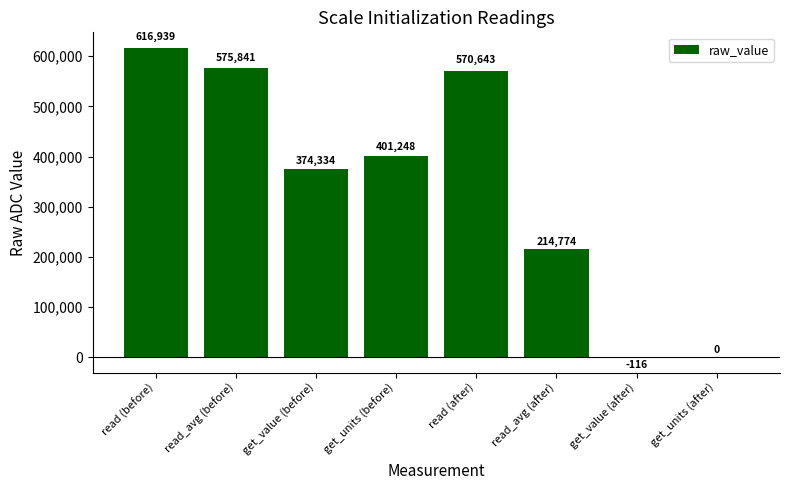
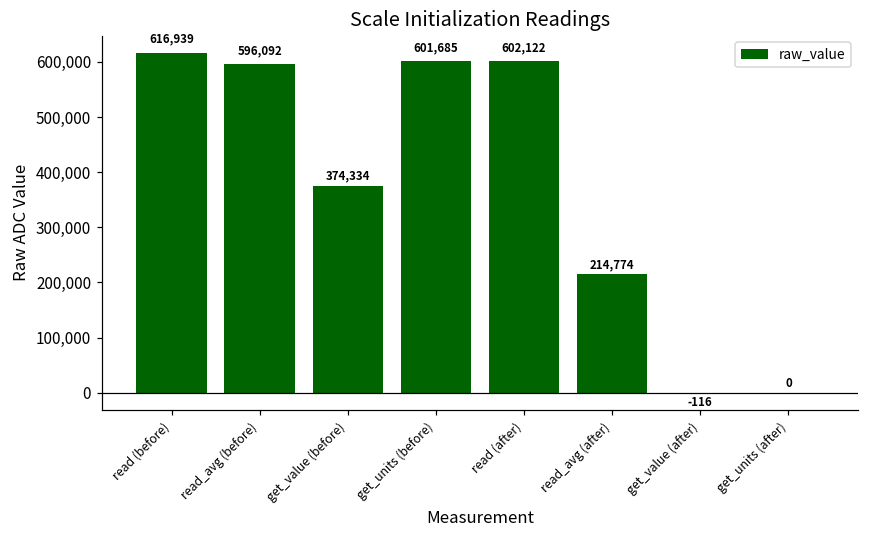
  {
    "read (before)": "616,939",
-   "read_avg (before)": "575,841",
+   "read_avg (before)": "596,092",
    "get_value (before)": "374,334",
-   "get_units (before)": "401,248",
-   "read (after)": "570,643",
+   "get_units (before)": "601,685",
+   "read (after)": "602,122",
    "read_avg (after)": "214,774",
    "get_value (after)": "-116",
    "get_units (after)": "0"
  }
